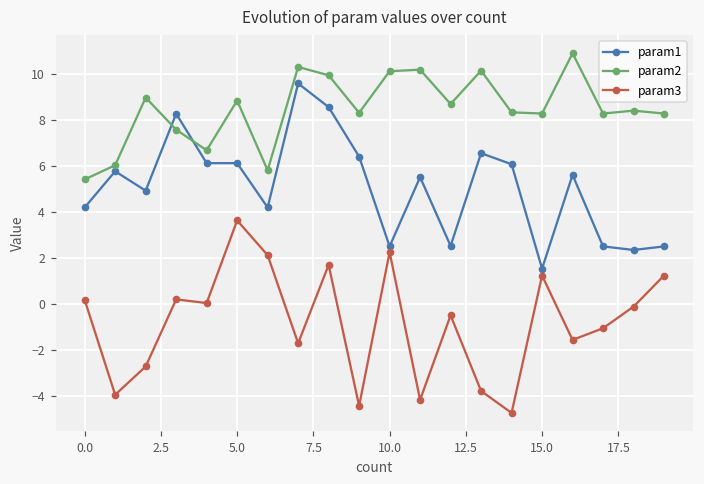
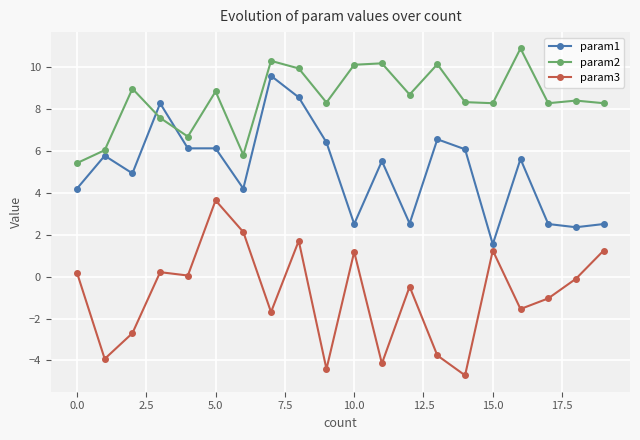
  {
    "param1": {
      "0.0": 4.2,
      "5.0": 6.1,
      "10.0": 2.5,
      "15.0": 1.6
    },
    "param2": {
      "0.0": 5.4,
      "5.0": 8.9,
      "10.0": 10.1,
      "15.0": 8.3
    },
    "param3": {
      "0.0": 0.2,
      "5.0": 3.6,
-     "10.0": 2.3,
+     "10.0": 1.2,
      "15.0": 1.3
    }
  }
